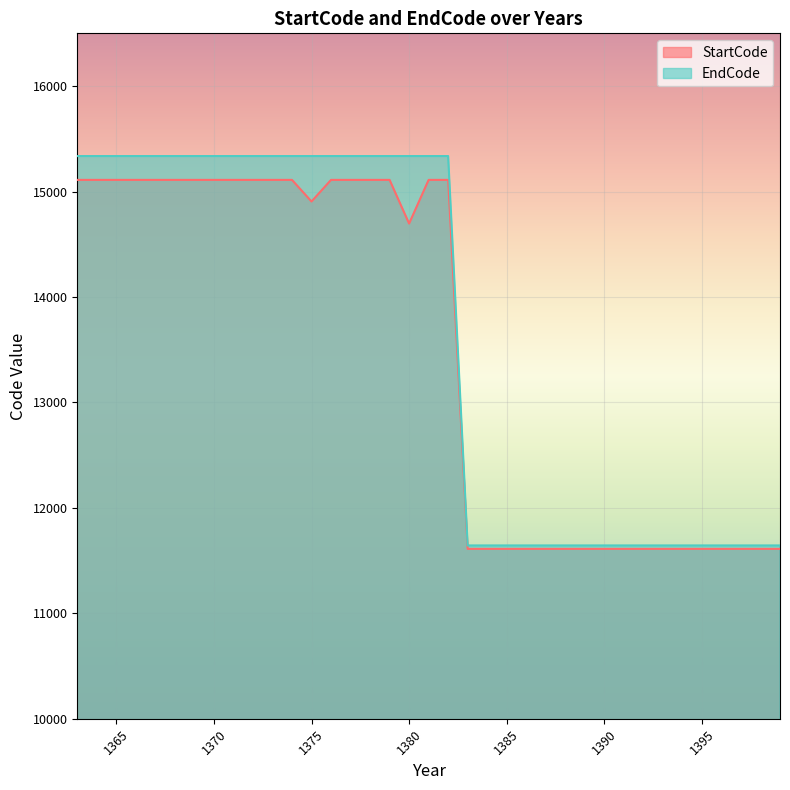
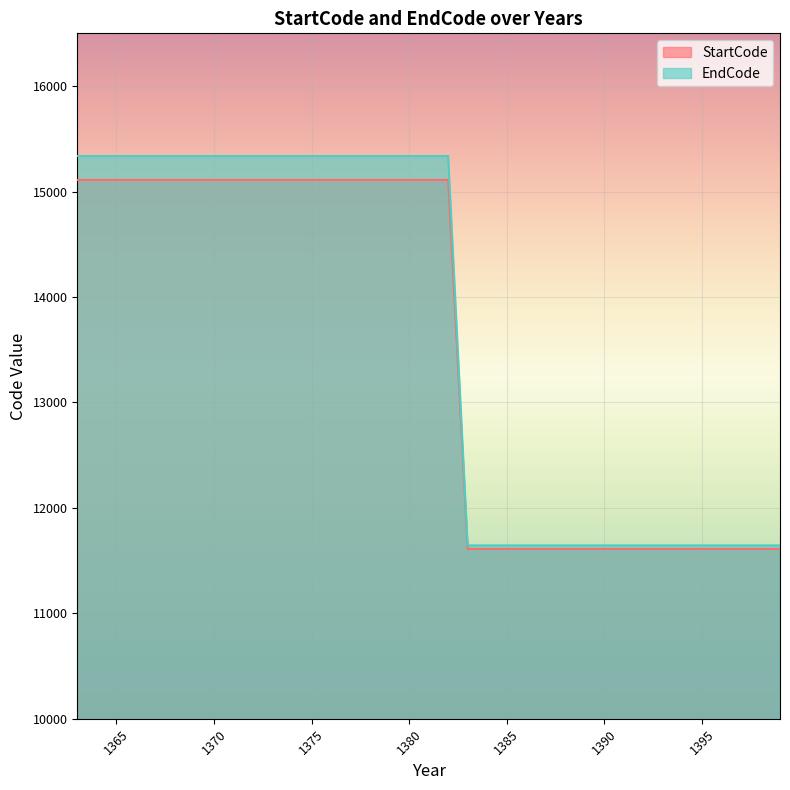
  {
    "StartCode": {
      "1365": 15110,
      "1370": 15110,
-     "1375": 14910,
-     "1380": 14700,
+     "1375": 15110,
+     "1380": 15110,
      "1385": 11610,
      "1390": 11610,
      "1395": 11610
    },
    "EndCode": {
      "1365": 15340,
      "1370": 15340,
      "1375": 15340,
      "1380": 15340,
      "1385": 11640,
      "1390": 11640,
      "1395": 11640
    }
  }
